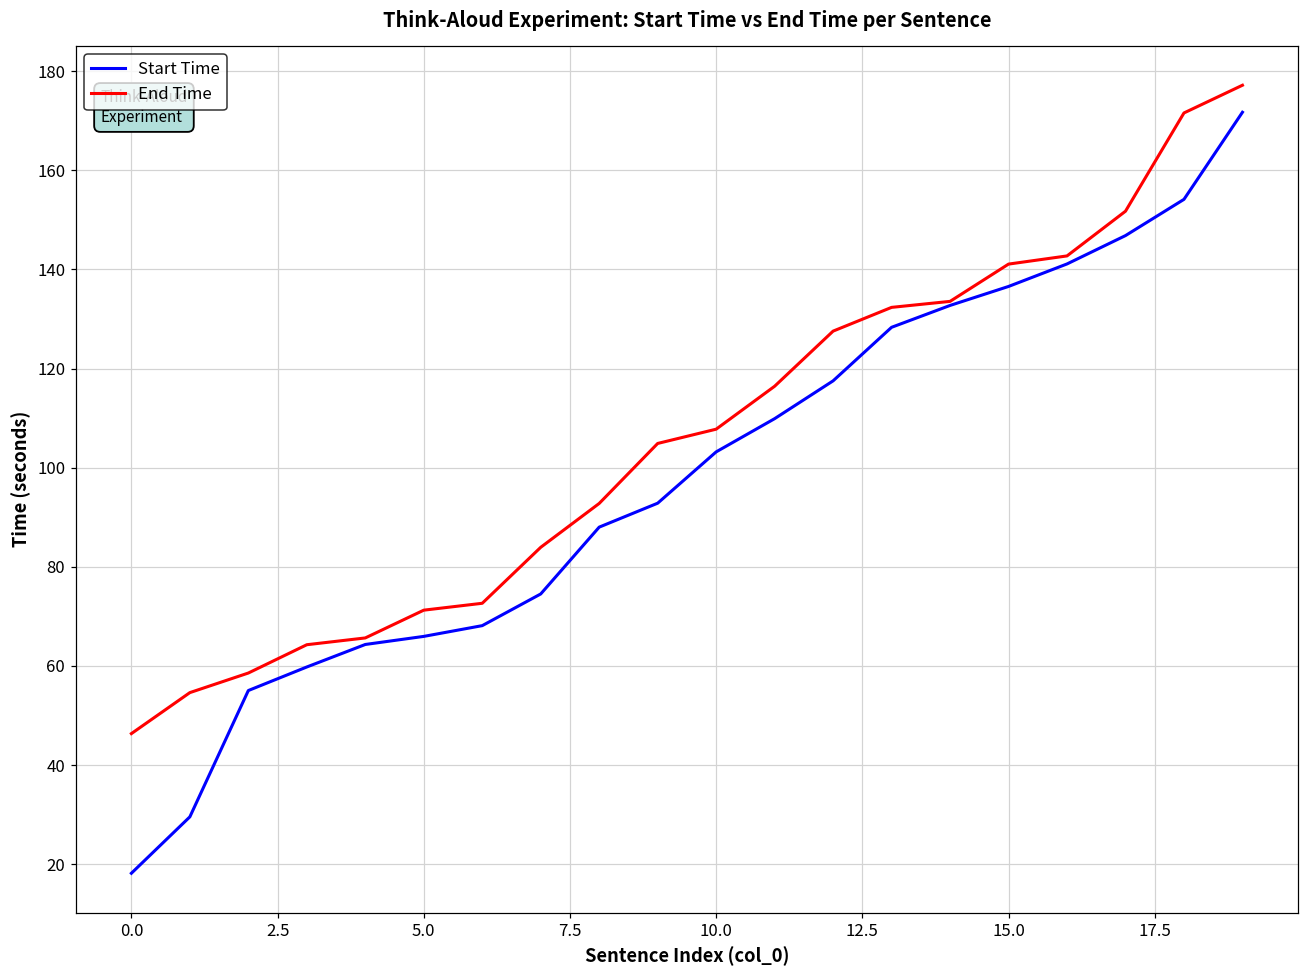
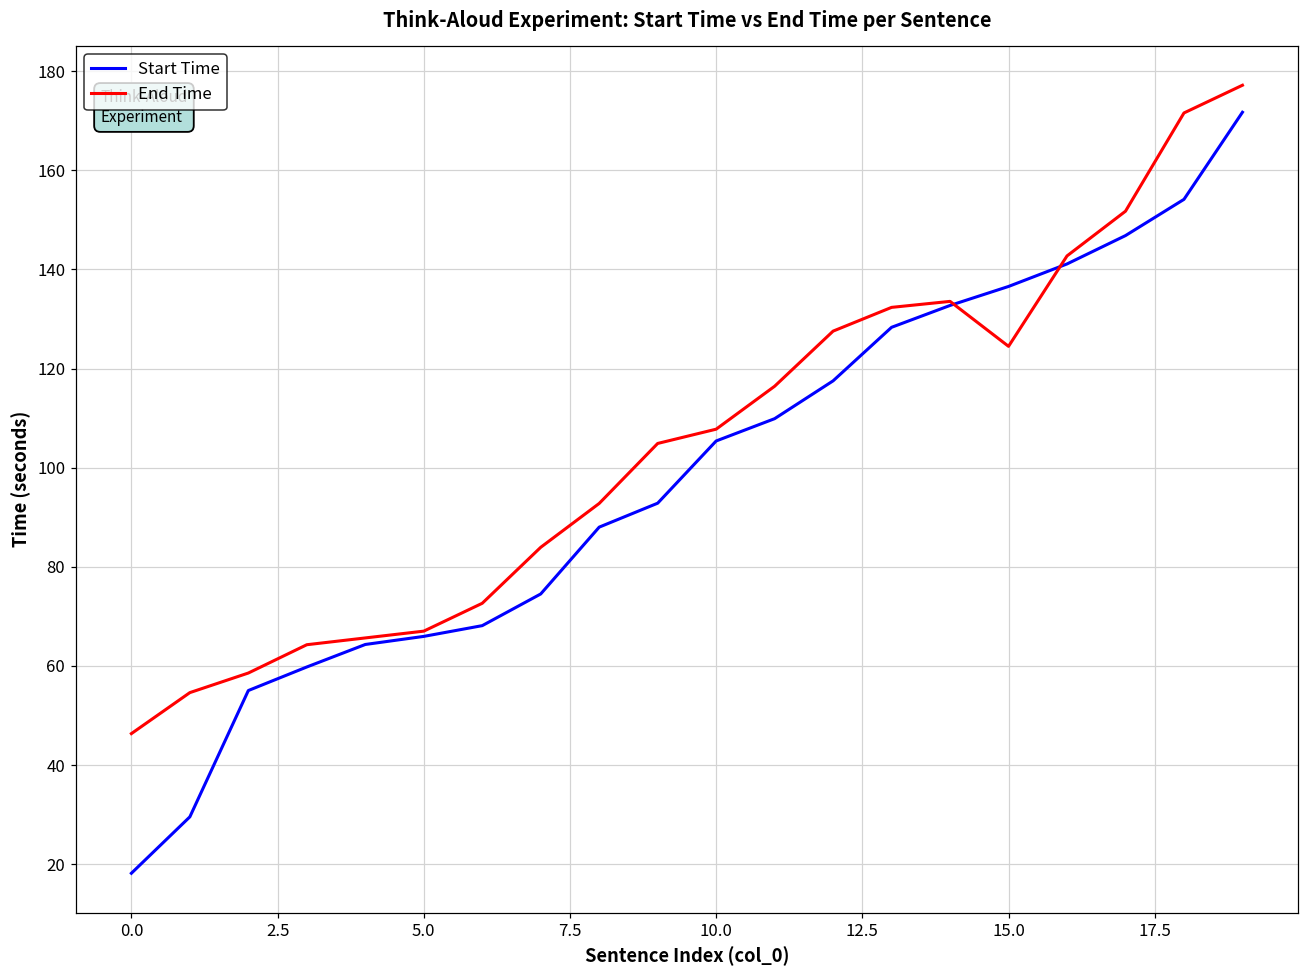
  {
    "Start Time": {
      "0.0": 18,
      "5.0": 66,
-     "10.0": 103,
+     "10.0": 105,
      "15.0": 137
    },
    "End Time": {
      "0.0": 46,
-     "5.0": 71,
+     "5.0": 67,
      "10.0": 108,
-     "15.0": 141
+     "15.0": 124
    }
  }
